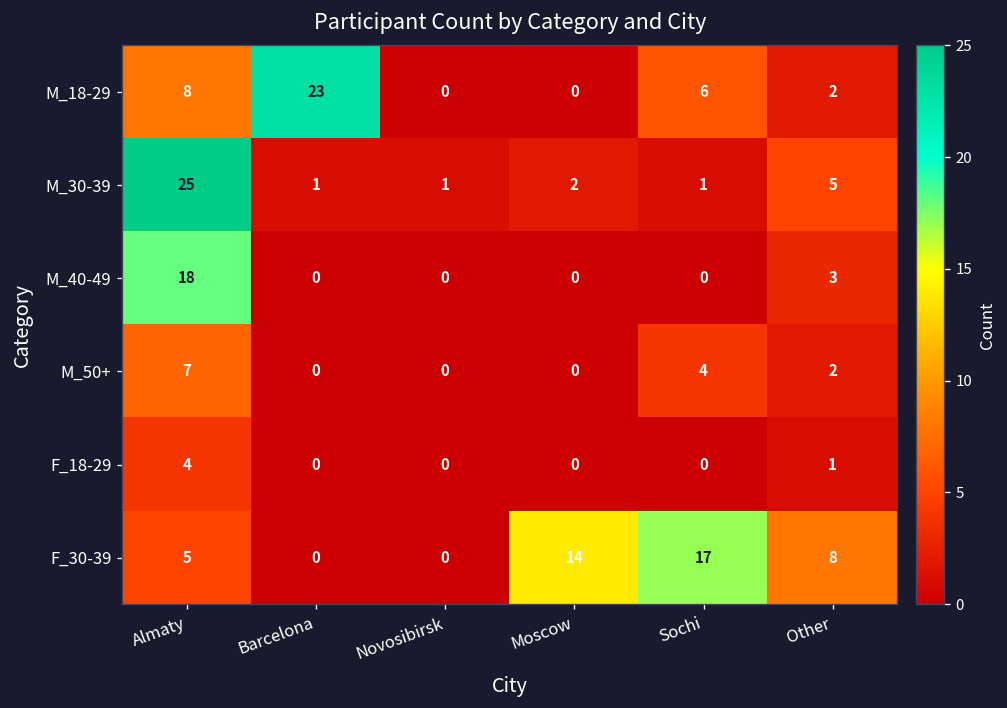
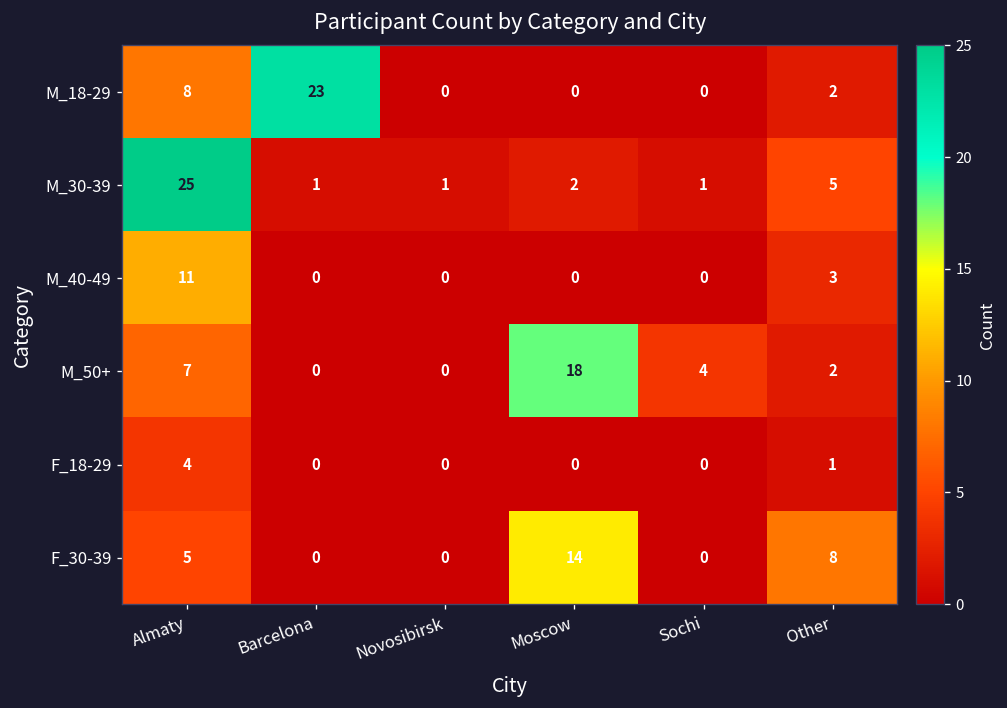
  {
    "M_18-29": {
      "Almaty": 8,
      "Barcelona": 23,
      "Novosibirsk": 0,
      "Moscow": 0,
-     "Sochi": 6,
+     "Sochi": 0,
      "Other": 2
    },
    "M_30-39": {
      "Almaty": 25,
      "Barcelona": 1,
      "Novosibirsk": 1,
      "Moscow": 2,
      "Sochi": 1,
      "Other": 5
    },
    "M_40-49": {
-     "Almaty": 18,
+     "Almaty": 11,
      "Barcelona": 0,
      "Novosibirsk": 0,
      "Moscow": 0,
      "Sochi": 0,
      "Other": 3
    },
    "M_50+": {
      "Almaty": 7,
      "Barcelona": 0,
      "Novosibirsk": 0,
-     "Moscow": 0,
+     "Moscow": 18,
      "Sochi": 4,
      "Other": 2
    },
    "F_18-29": {
      "Almaty": 4,
      "Barcelona": 0,
      "Novosibirsk": 0,
      "Moscow": 0,
      "Sochi": 0,
      "Other": 1
    },
    "F_30-39": {
      "Almaty": 5,
      "Barcelona": 0,
      "Novosibirsk": 0,
      "Moscow": 14,
-     "Sochi": 17,
+     "Sochi": 0,
      "Other": 8
    }
  }
